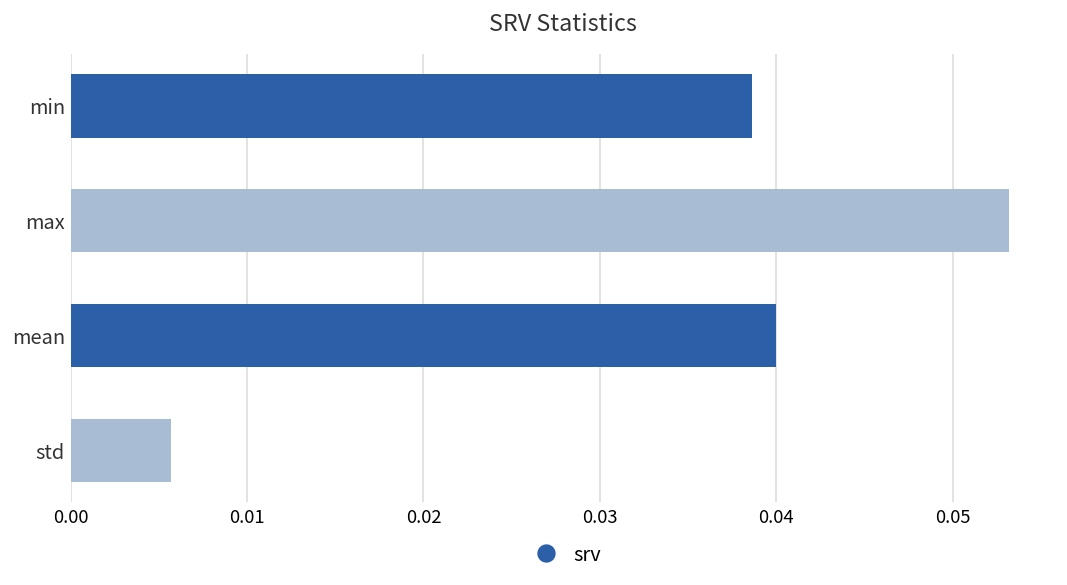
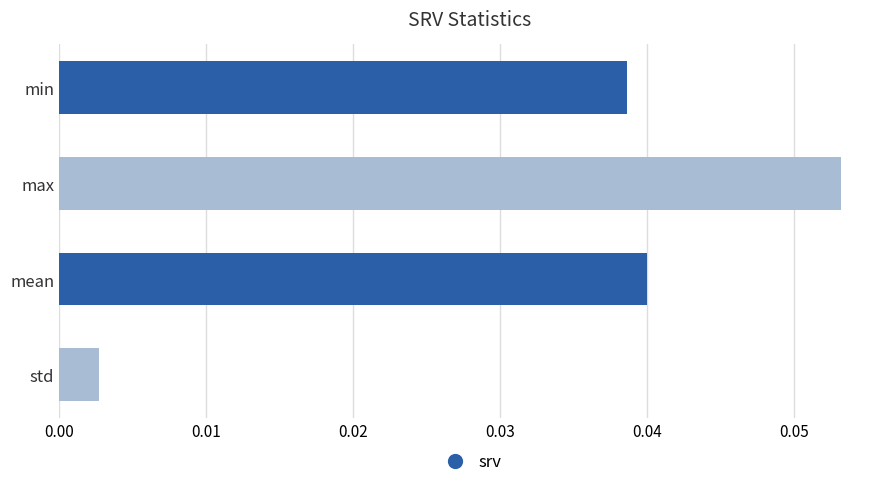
  {
    "min": 0.0386,
    "max": 0.0532,
    "mean": 0.0400,
-   "std": 0.0057
+   "std": 0.0027
  }
